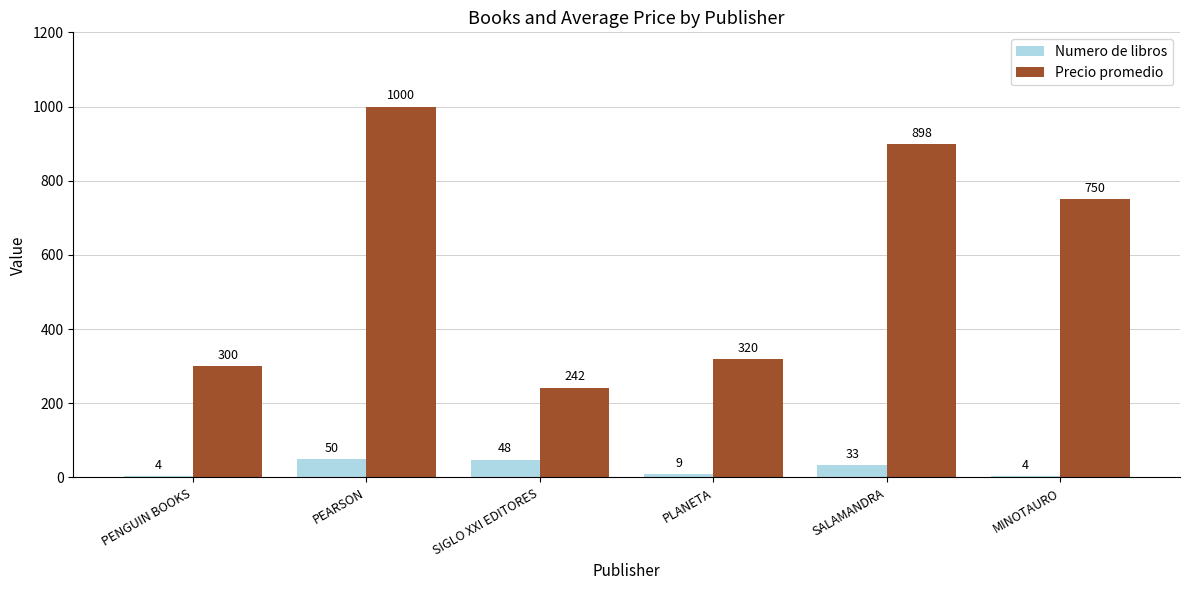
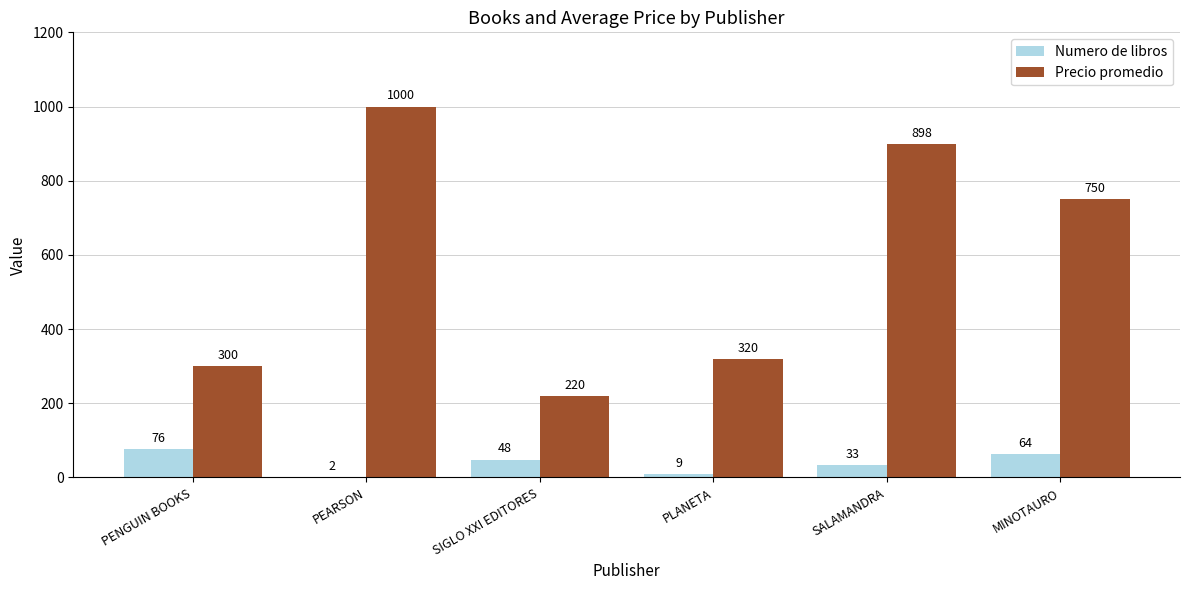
  {
    "Numero de libros": {
-     "PENGUIN BOOKS": 4,
-     "PEARSON": 50,
+     "PENGUIN BOOKS": 76,
+     "PEARSON": 2,
      "SIGLO XXI EDITORES": 48,
      "PLANETA": 9,
      "SALAMANDRA": 33,
-     "MINOTAURO": 4
+     "MINOTAURO": 64
    },
    "Precio promedio": {
      "PENGUIN BOOKS": 300,
      "PEARSON": 1000,
-     "SIGLO XXI EDITORES": 242,
+     "SIGLO XXI EDITORES": 220,
      "PLANETA": 320,
      "SALAMANDRA": 898,
      "MINOTAURO": 750
    }
  }
